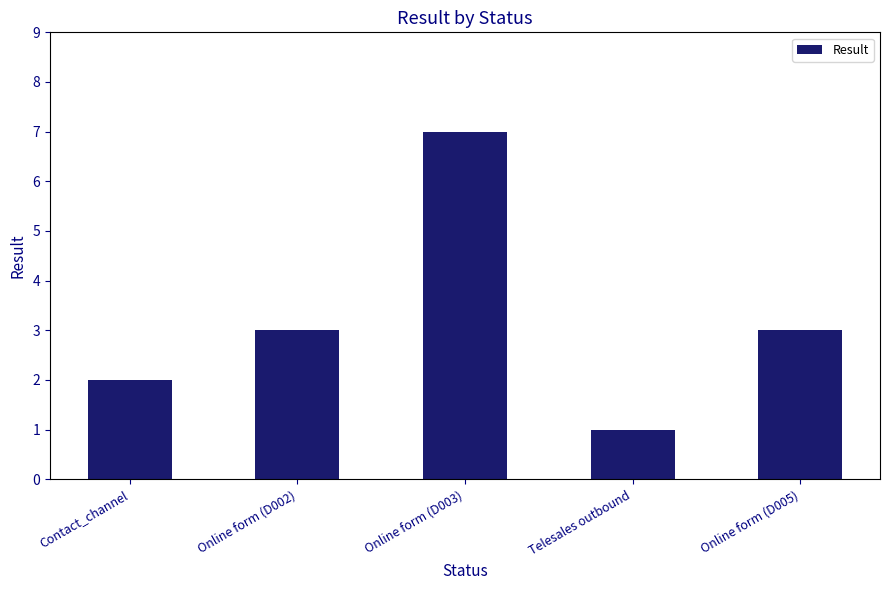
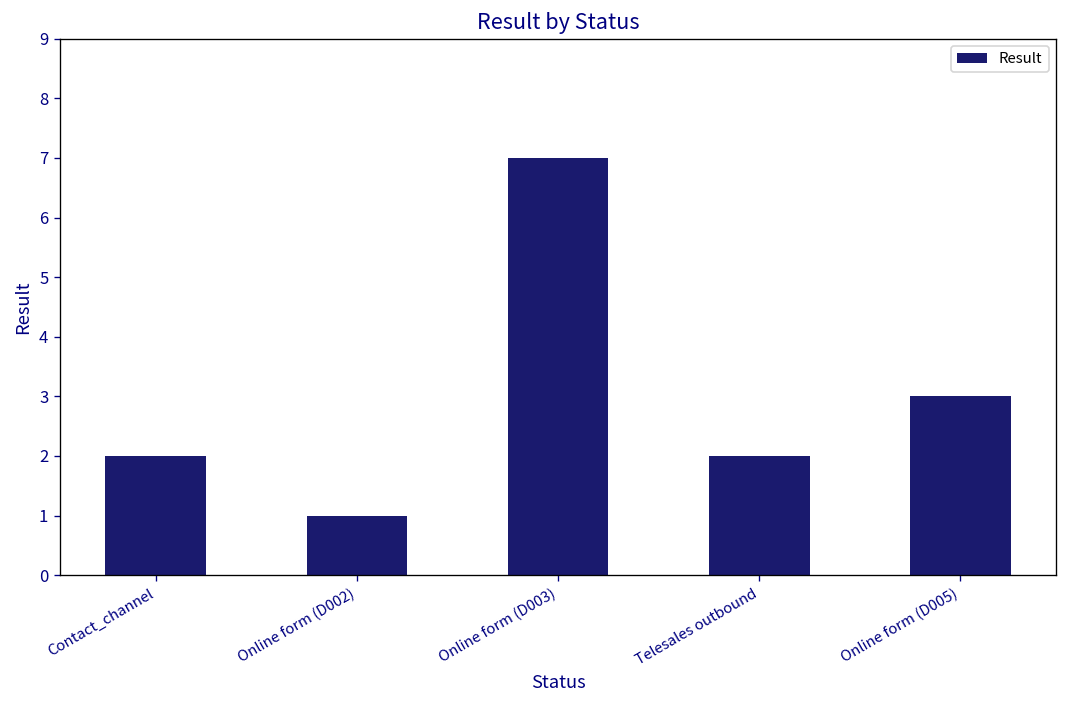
  {
    "Contact_channel": 2,
-   "Online form (D002)": 3,
+   "Online form (D002)": 1,
    "Online form (D003)": 7,
-   "Telesales outbound": 1,
+   "Telesales outbound": 2,
    "Online form (D005)": 3
  }
